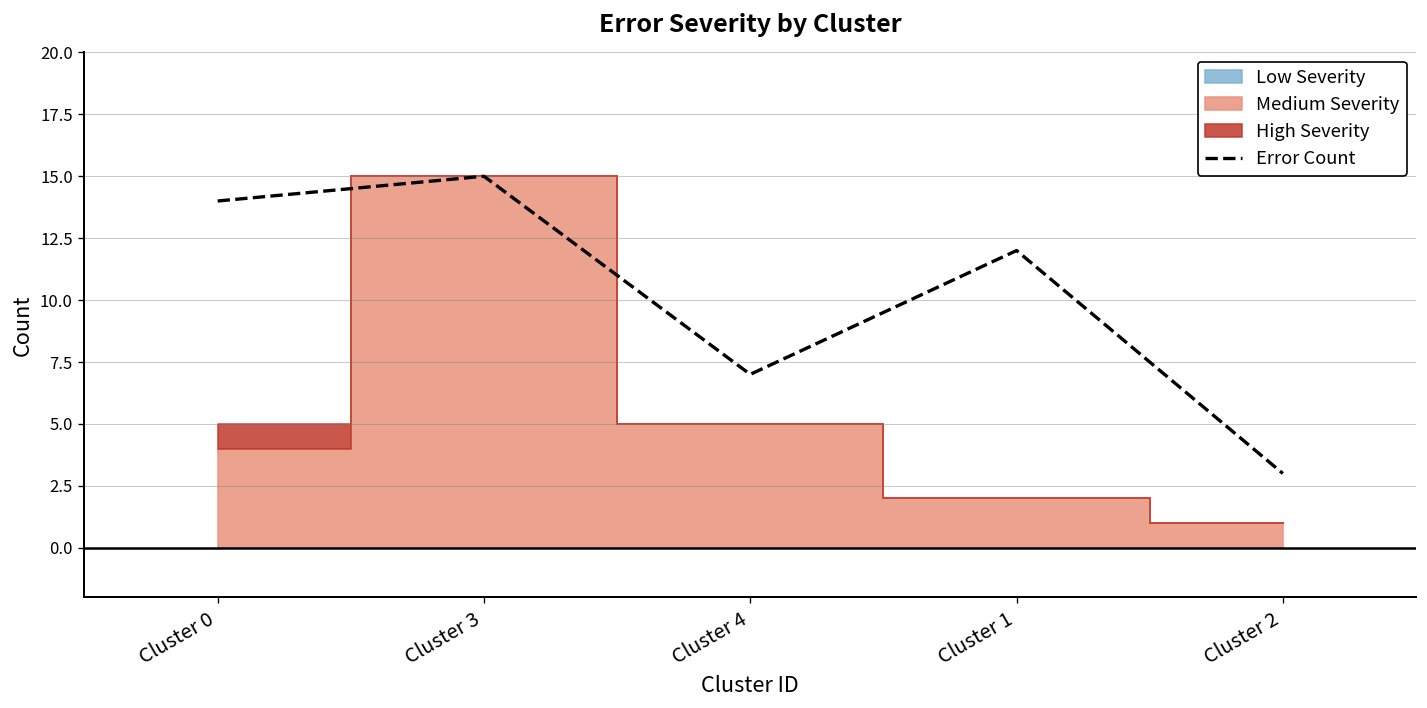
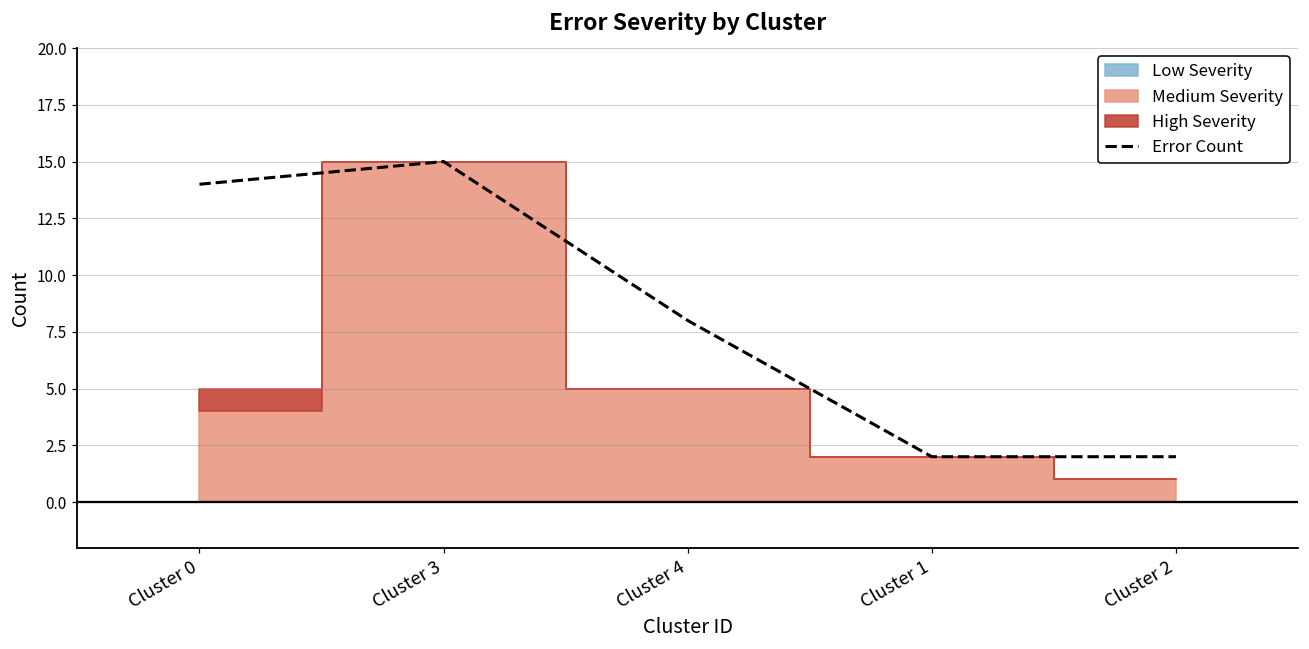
  {
    "Error Count": {
      "Cluster 0": 14,
      "Cluster 3": 15,
-     "Cluster 4": 7,
-     "Cluster 1": 12,
-     "Cluster 2": 3
+     "Cluster 4": 8,
+     "Cluster 1": 2,
+     "Cluster 2": 2
    }
  }
